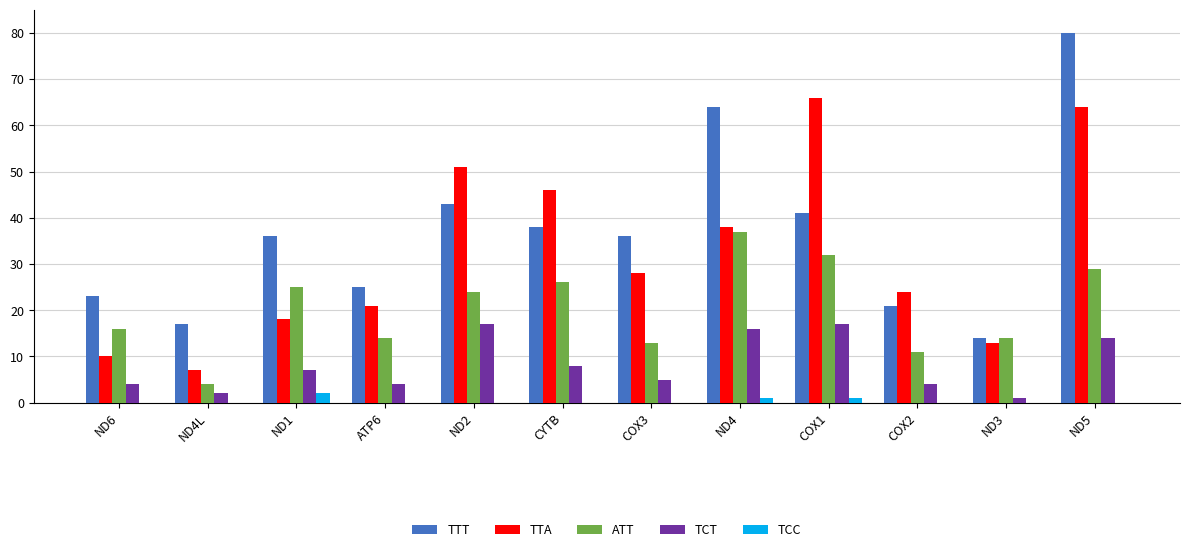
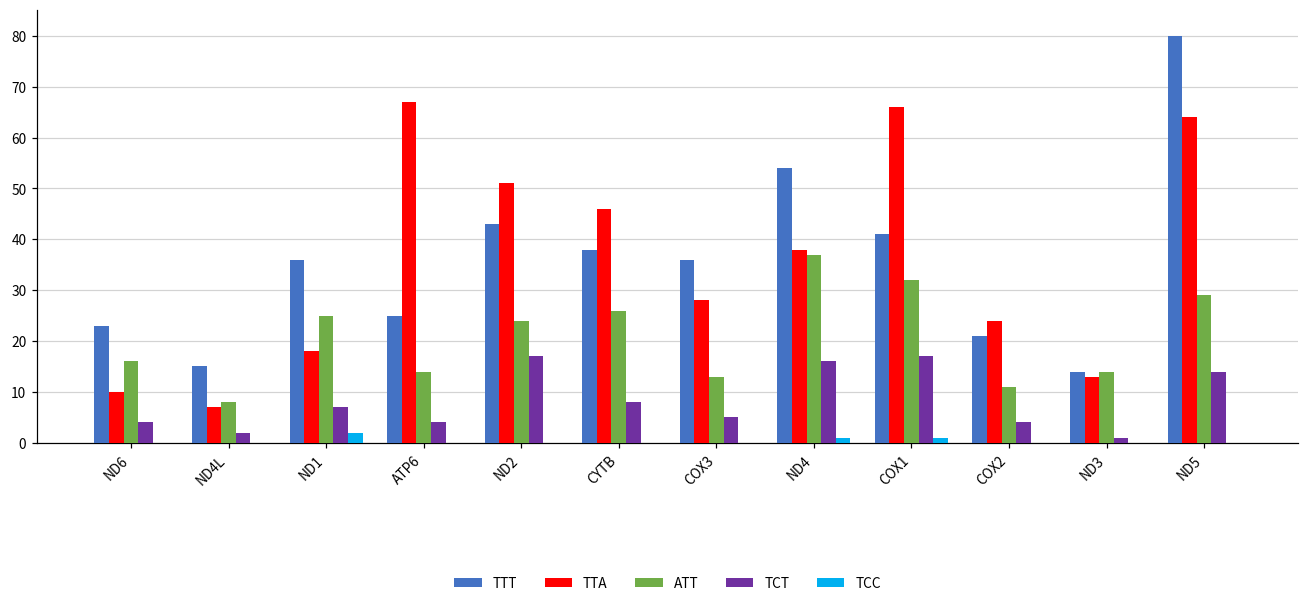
  {
    "TTT": {
      "ND6": 23,
-     "ND4L": 17,
+     "ND4L": 15,
      "ND1": 36,
      "ATP6": 25,
      "ND2": 43,
      "CYTB": 38,
      "COX3": 36,
-     "ND4": 64,
+     "ND4": 54,
      "COX1": 41,
      "COX2": 21,
      "ND3": 14,
      "ND5": 80
    },
    "TTA": {
      "ND6": 10,
      "ND4L": 7,
      "ND1": 18,
-     "ATP6": 21,
+     "ATP6": 67,
      "ND2": 51,
      "CYTB": 46,
      "COX3": 28,
      "ND4": 38,
      "COX1": 66,
      "COX2": 24,
      "ND3": 13,
      "ND5": 64
    },
    "ATT": {
      "ND6": 16,
-     "ND4L": 4,
+     "ND4L": 8,
      "ND1": 25,
      "ATP6": 14,
      "ND2": 24,
      "CYTB": 26,
      "COX3": 13,
      "ND4": 37,
      "COX1": 32,
      "COX2": 11,
      "ND3": 14,
      "ND5": 29
    },
    "TCT": {
      "ND6": 4,
      "ND4L": 2,
      "ND1": 7,
      "ATP6": 4,
      "ND2": 17,
      "CYTB": 8,
      "COX3": 5,
      "ND4": 16,
      "COX1": 17,
      "COX2": 4,
      "ND3": 1,
      "ND5": 14
    },
    "TCC": {
      "ND6": 0,
      "ND4L": 0,
      "ND1": 2,
      "ATP6": 0,
      "ND2": 0,
      "CYTB": 0,
      "COX3": 0,
      "ND4": 1,
      "COX1": 1,
      "COX2": 0,
      "ND3": 0,
      "ND5": 0
    }
  }
